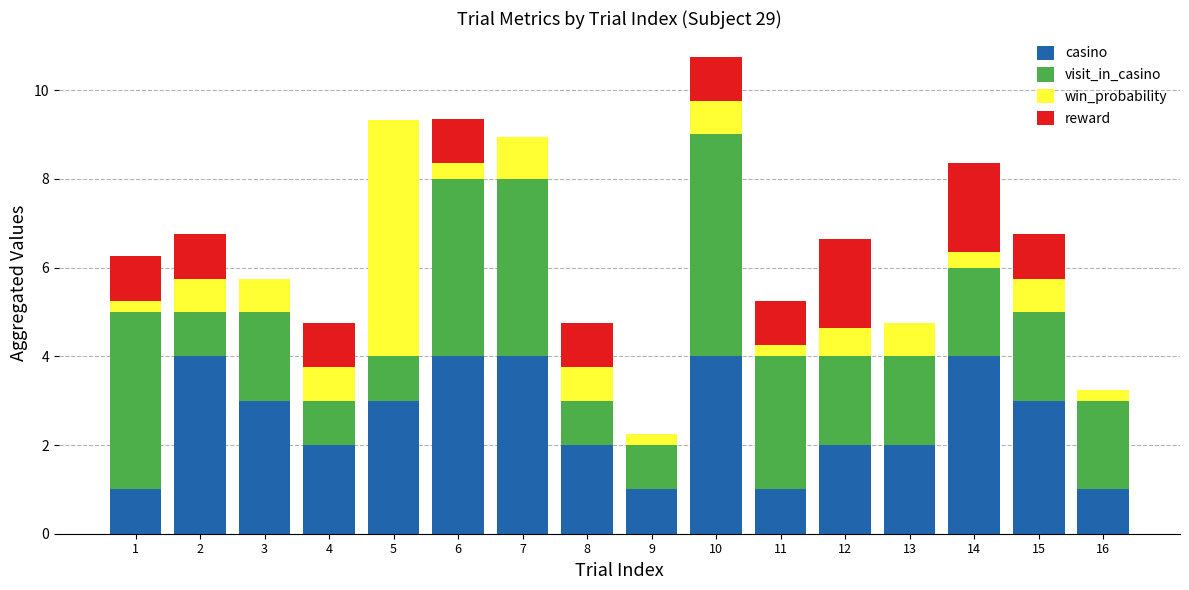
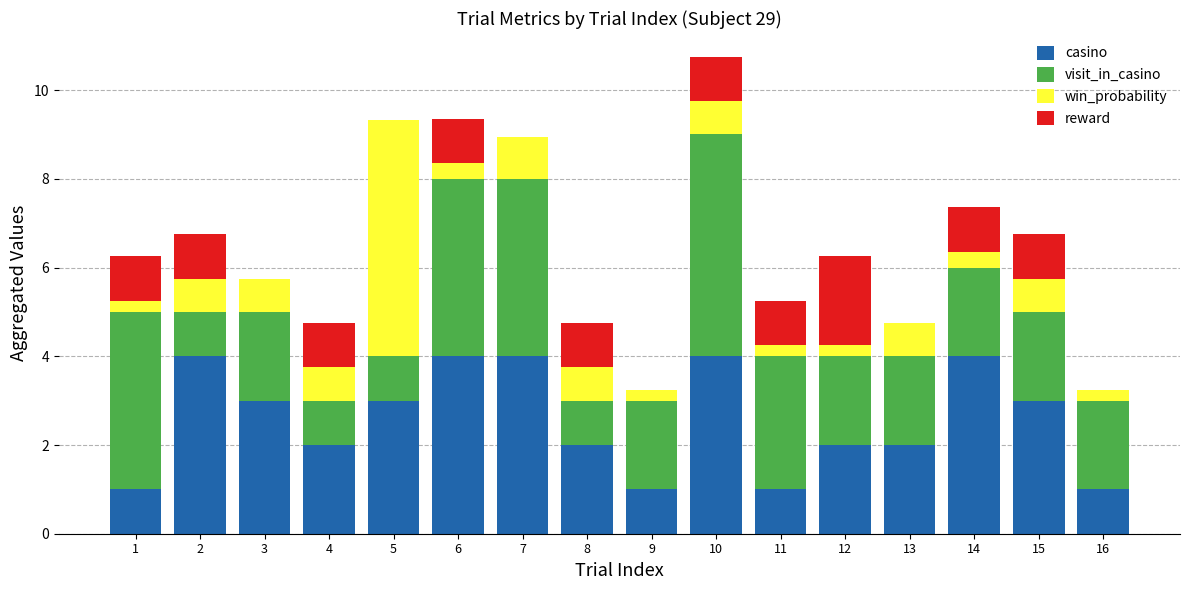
  {
    "casino": {
      "1": 1.0,
      "2": 4.0,
      "3": 3.0,
      "4": 2.0,
      "5": 3.0,
      "6": 4.0,
      "7": 4.0,
      "8": 2.0,
      "9": 1.0,
      "10": 4.0,
      "11": 1.0,
      "12": 2.0,
      "13": 2.0,
      "14": 4.0,
      "15": 3.0,
      "16": 1.0
    },
    "visit_in_casino": {
-     "9": 1
+     "9": 2
    },
    "win_probability": {
      "1": 0.3,
      "2": 0.8,
      "3": 0.8,
      "4": 0.8,
      "5": 5.3,
      "6": 0.3,
      "7": 0.9,
      "8": 0.8,
      "9": 0.3,
      "10": 0.8,
      "11": 0.3,
-     "12": 0.6,
+     "12": 0.3,
      "13": 0.8,
      "14": 0.4,
      "15": 0.8,
      "16": 0.3
    },
    "reward": {
      "1": 1,
      "2": 1,
      "3": 0,
      "4": 1,
      "5": 0,
      "6": 1,
      "7": 0,
      "8": 1,
      "9": 0,
      "10": 1,
      "11": 1,
      "12": 2,
      "13": 0,
-     "14": 2,
+     "14": 1,
      "15": 1,
      "16": 0
    }
  }
